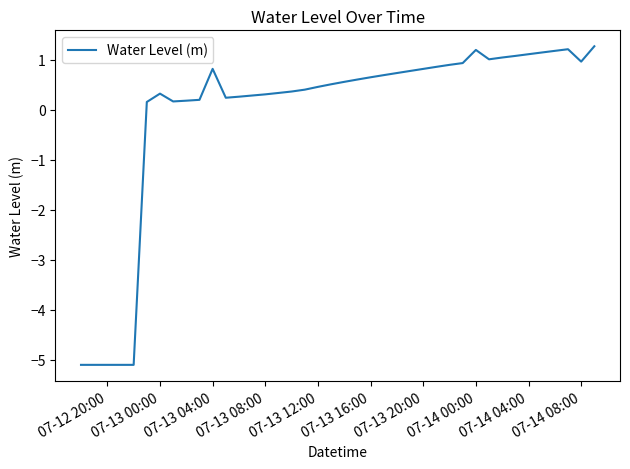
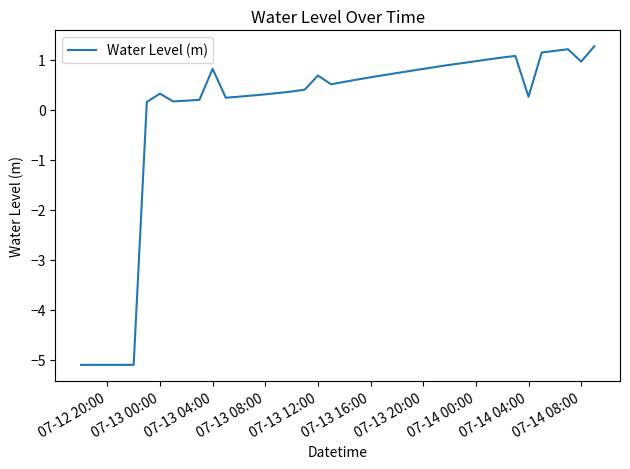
  {
    "07-12 20:00": -5.1,
    "07-13 00:00": 0.3,
    "07-13 04:00": 0.8,
    "07-13 08:00": 0.3,
-   "07-13 12:00": 0.5,
+   "07-13 12:00": 0.7,
    "07-13 16:00": 0.6,
    "07-13 20:00": 0.8,
-   "07-14 00:00": 1.2,
-   "07-14 04:00": 1.1,
+   "07-14 00:00": 1.0,
+   "07-14 04:00": 0.3,
    "07-14 08:00": 1.0
  }
